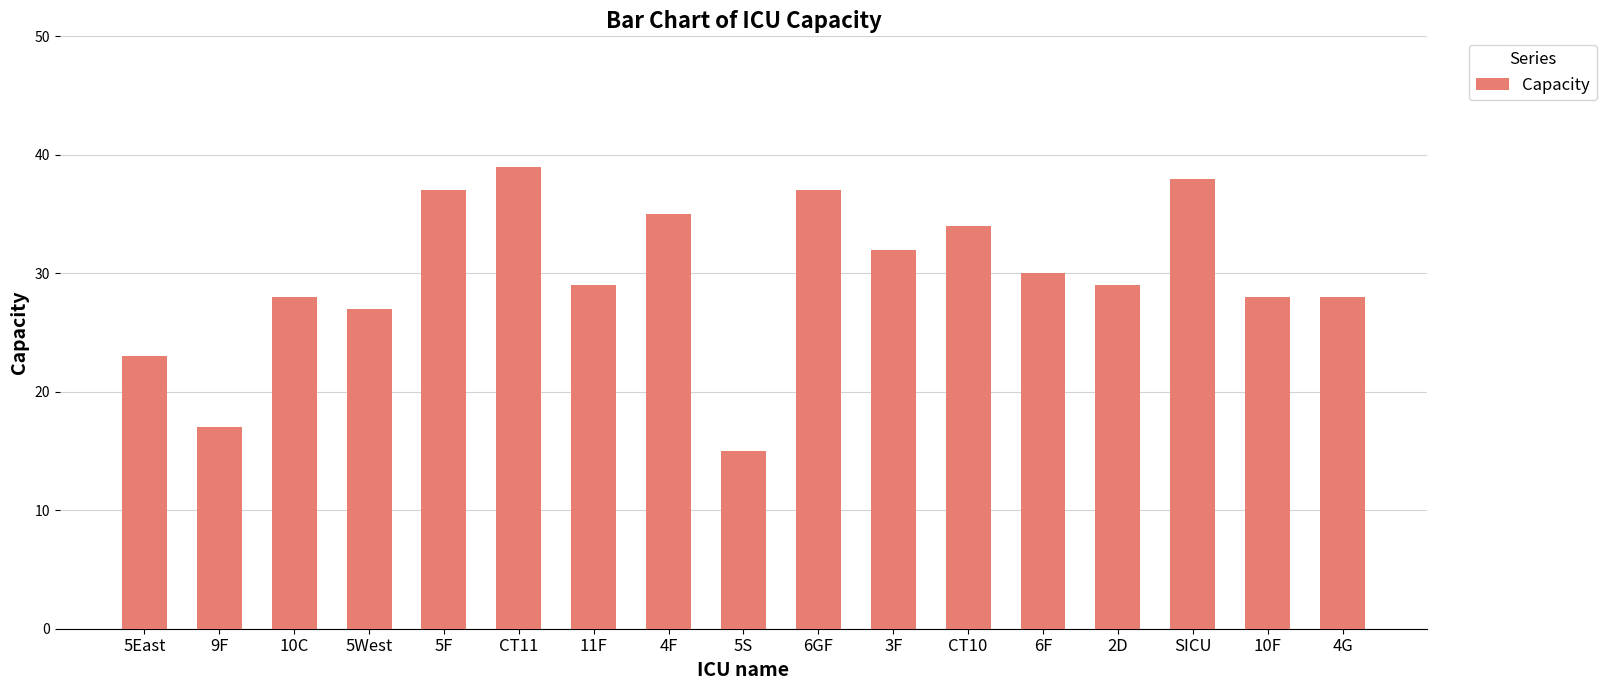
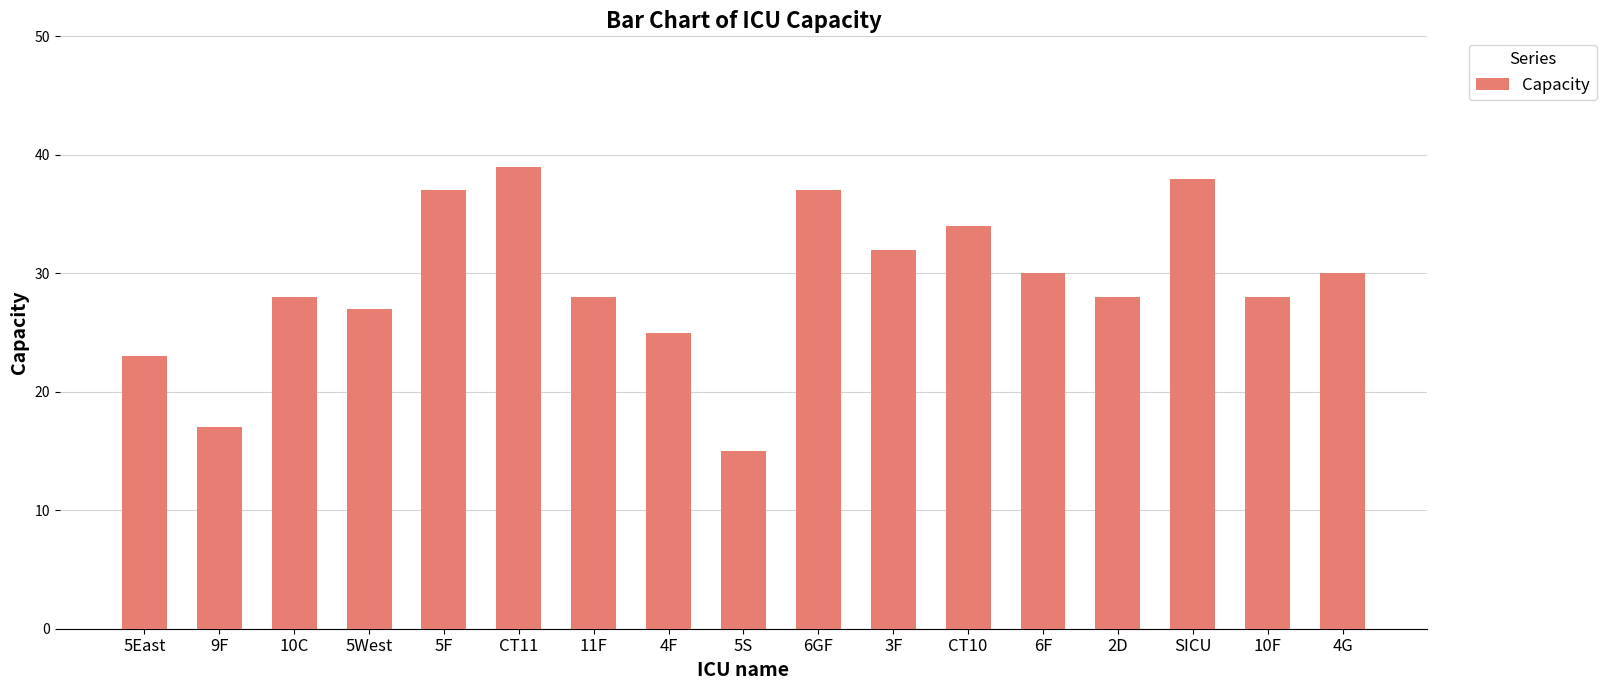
  {
    "5East": 23,
    "9F": 17,
    "10C": 28,
    "5West": 27,
    "5F": 37,
    "CT11": 39,
-   "11F": 29,
-   "4F": 35,
+   "11F": 28,
+   "4F": 25,
    "5S": 15,
    "6GF": 37,
    "3F": 32,
    "CT10": 34,
    "6F": 30,
-   "2D": 29,
+   "2D": 28,
    "SICU": 38,
    "10F": 28,
-   "4G": 28
+   "4G": 30
  }
